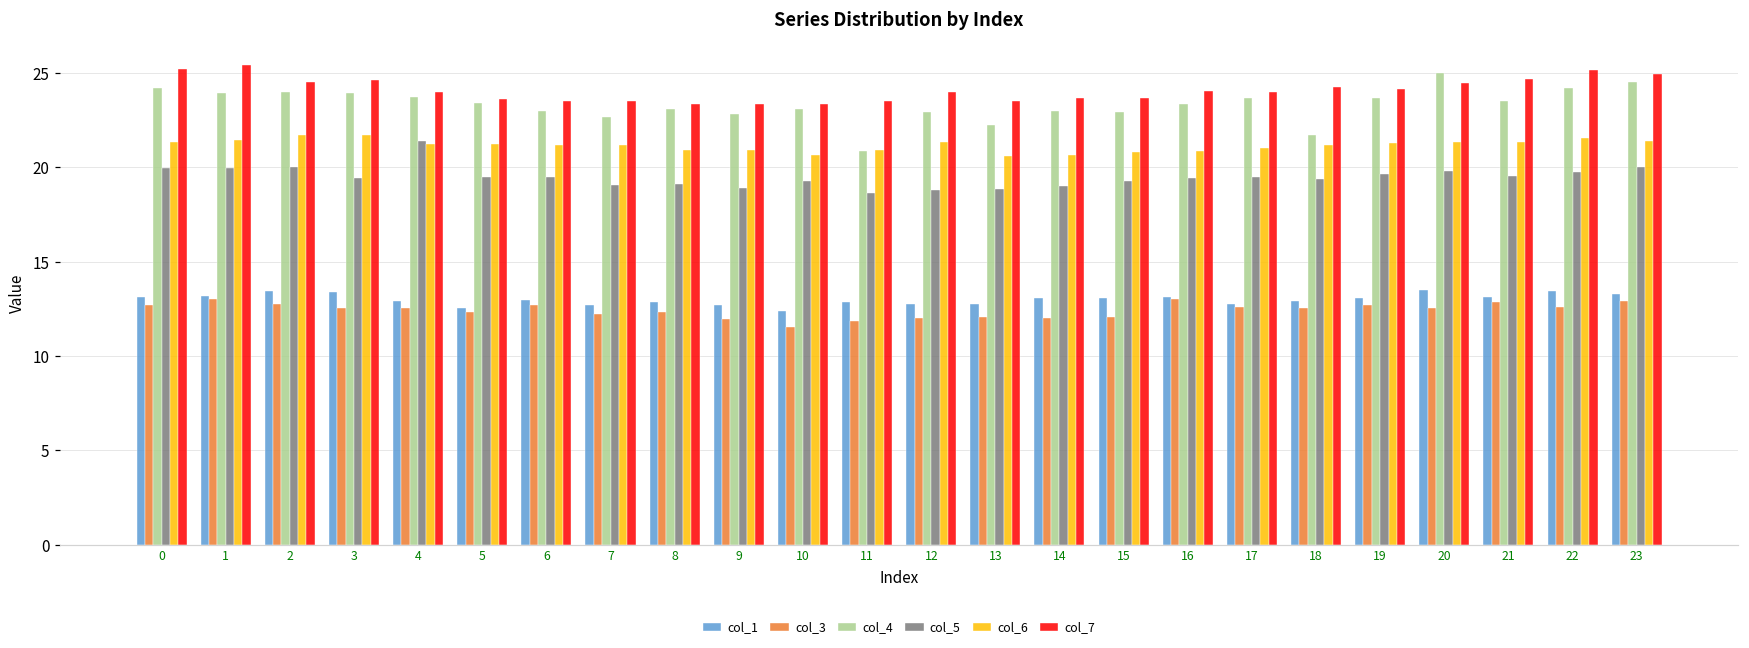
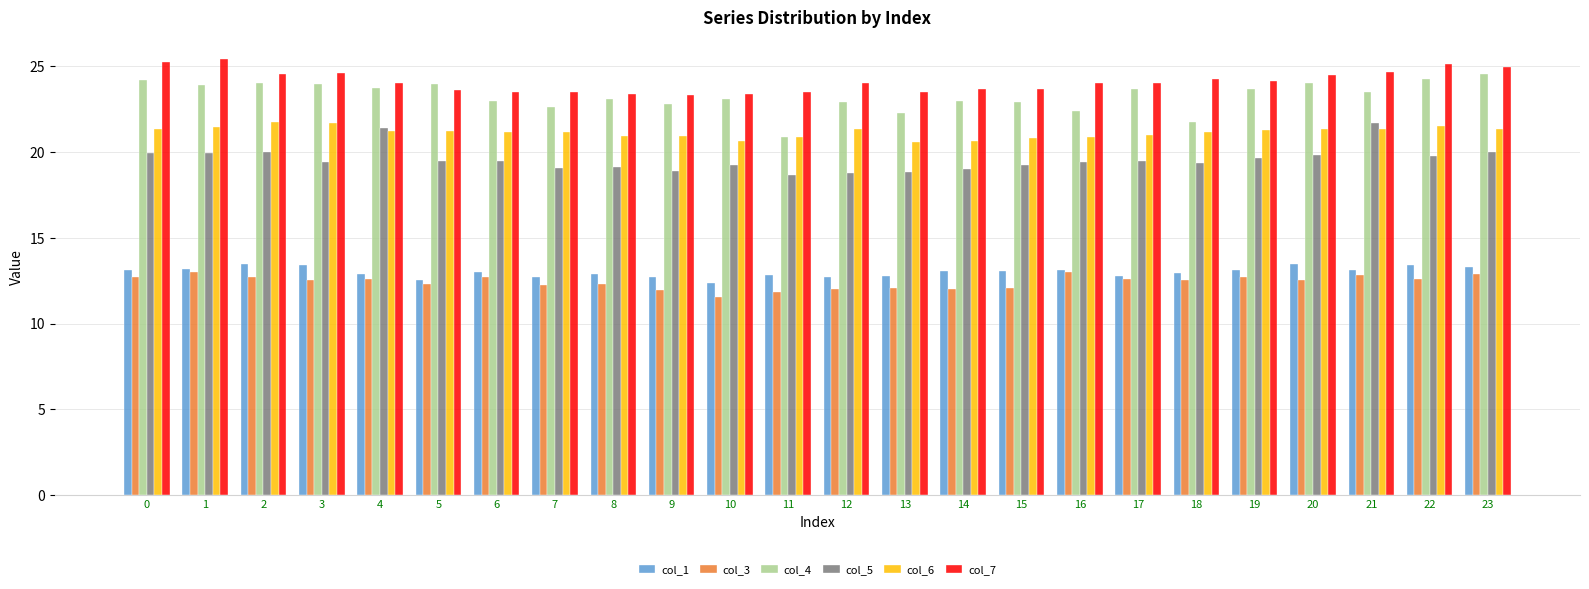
  {
    "col_1": {
      "0": 13.2,
      "1": 13.2,
      "2": 13.5,
      "3": 13.4,
      "4": 12.9,
      "5": 12.6,
      "6": 13.0,
      "7": 12.7,
      "8": 12.9,
      "9": 12.7,
      "10": 12.4,
      "11": 12.9,
      "12": 12.7,
      "13": 12.8,
      "14": 13.1,
      "15": 13.1,
      "16": 13.1,
      "17": 12.8,
      "18": 12.9,
      "19": 13.1,
      "20": 13.5,
      "21": 13.2,
      "22": 13.4,
      "23": 13.3
    },
    "col_3": {
      "0": 12.7,
      "1": 13.0,
      "2": 12.7,
      "3": 12.6,
      "4": 12.6,
      "5": 12.3,
      "6": 12.7,
      "7": 12.2,
      "8": 12.3,
      "9": 11.9,
      "10": 11.6,
      "11": 11.9,
      "12": 12.0,
      "13": 12.1,
      "14": 12.0,
      "15": 12.1,
      "16": 13.0,
      "17": 12.6,
      "18": 12.5,
      "19": 12.7,
      "20": 12.5,
      "21": 12.9,
      "22": 12.6,
      "23": 12.9
    },
    "col_4": {
      "0": 24.2,
      "1": 23.9,
      "2": 24.0,
      "3": 24.0,
      "4": 23.7,
-     "5": 23.4,
+     "5": 23.9,
      "6": 23.0,
      "7": 22.7,
      "8": 23.1,
      "9": 22.8,
      "10": 23.1,
      "11": 20.9,
      "12": 22.9,
      "13": 22.3,
      "14": 23.0,
      "15": 22.9,
-     "16": 23.4,
+     "16": 22.4,
      "17": 23.7,
      "18": 21.7,
      "19": 23.7,
-     "20": 25.0,
+     "20": 24.0,
      "21": 23.5,
      "22": 24.2,
      "23": 24.5
    },
    "col_5": {
      "0": 19.9,
      "1": 20.0,
      "2": 20.0,
      "3": 19.4,
      "4": 21.4,
      "5": 19.5,
      "6": 19.5,
      "7": 19.1,
      "8": 19.1,
      "9": 18.9,
      "10": 19.3,
      "11": 18.7,
      "12": 18.8,
      "13": 18.8,
      "14": 19.0,
      "15": 19.3,
      "16": 19.4,
      "17": 19.5,
      "18": 19.4,
      "19": 19.7,
      "20": 19.8,
-     "21": 19.5,
+     "21": 21.7,
      "22": 19.7,
      "23": 20.0
    },
    "col_6": {
      "0": 21.3,
      "1": 21.5,
      "2": 21.7,
      "3": 21.7,
      "4": 21.2,
      "5": 21.3,
      "6": 21.2,
      "7": 21.2,
      "8": 20.9,
      "9": 20.9,
      "10": 20.7,
      "11": 20.9,
      "12": 21.3,
      "13": 20.6,
      "14": 20.7,
      "15": 20.8,
      "16": 20.9,
      "17": 21.0,
      "18": 21.2,
      "19": 21.3,
      "20": 21.4,
      "21": 21.3,
      "22": 21.5,
      "23": 21.4
    },
    "col_7": {
      "0": 25.2,
      "1": 25.4,
      "2": 24.6,
      "3": 24.6,
      "4": 24.0,
      "5": 23.6,
      "6": 23.5,
      "7": 23.5,
      "8": 23.4,
      "9": 23.3,
      "10": 23.4,
      "11": 23.5,
      "12": 24.0,
      "13": 23.5,
      "14": 23.7,
      "15": 23.7,
      "16": 24.0,
      "17": 24.0,
      "18": 24.3,
      "19": 24.2,
      "20": 24.5,
      "21": 24.7,
      "22": 25.1,
      "23": 24.9
    }
  }
